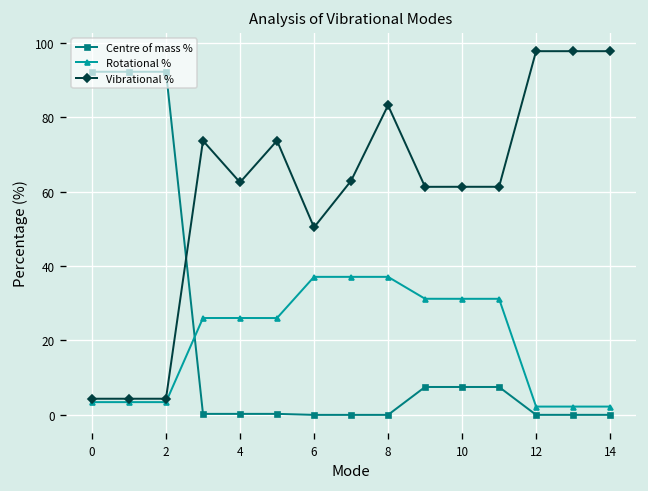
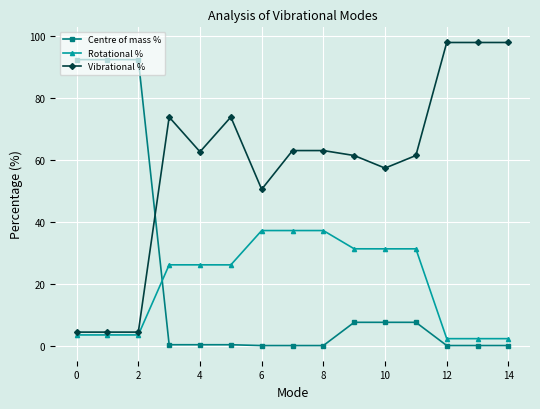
  {
    "Vibrational %": {
      "0": 4,
      "2": 4,
      "4": 63,
      "6": 50,
-     "8": 83,
-     "10": 61,
+     "8": 63,
+     "10": 57,
      "12": 98,
      "14": 98
    }
  }
